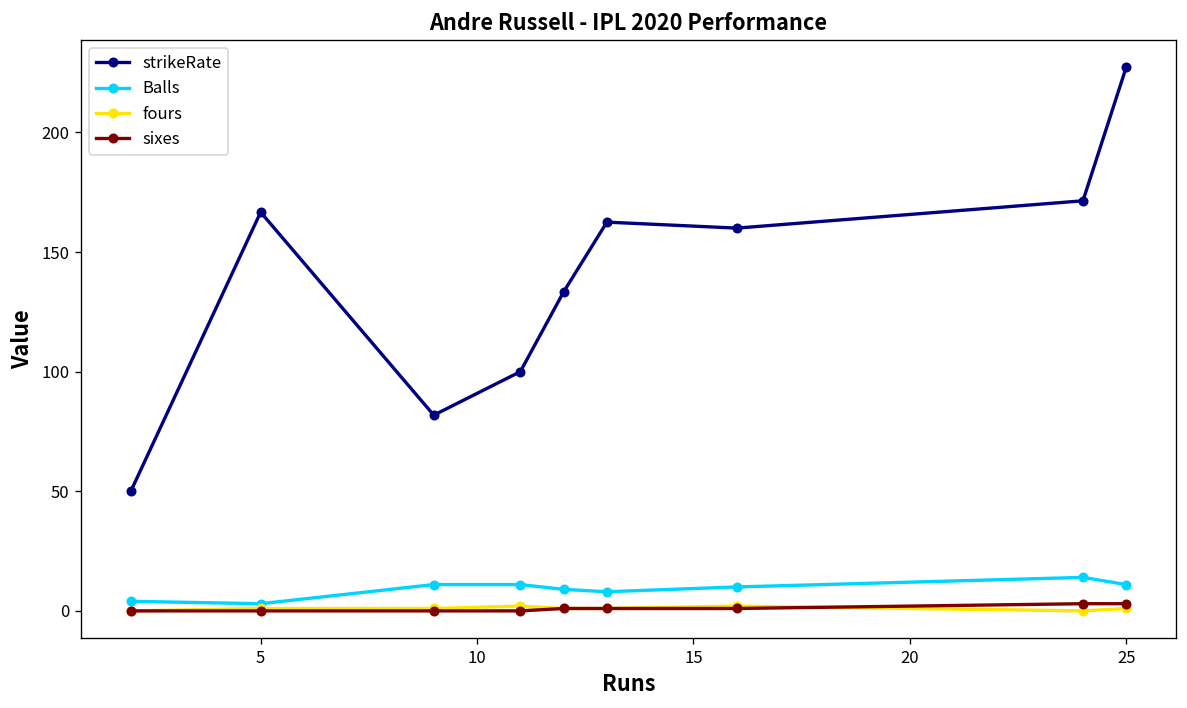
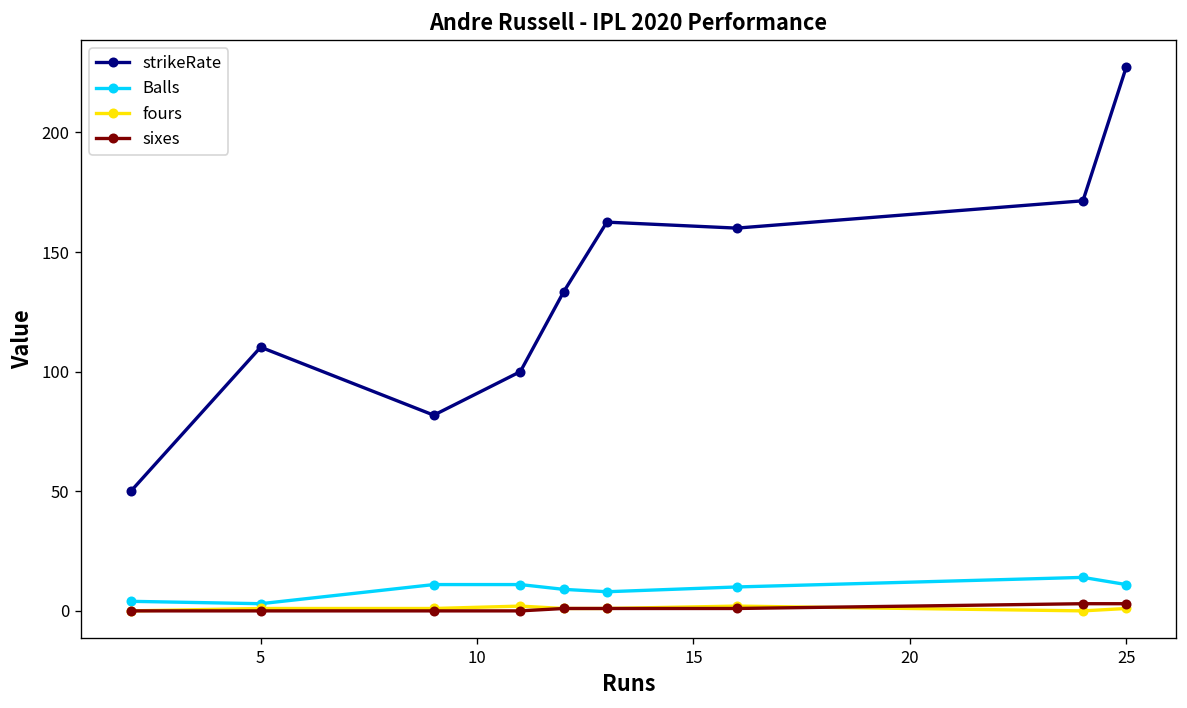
  {
    "strikeRate": {
-     "5": 167,
+     "5": 110,
      "25": 227
    },
    "Balls": {
      "5": 3,
      "25": 11
    },
    "fours": {
      "25": 1
    },
    "sixes": {
      "25": 3
    }
  }
